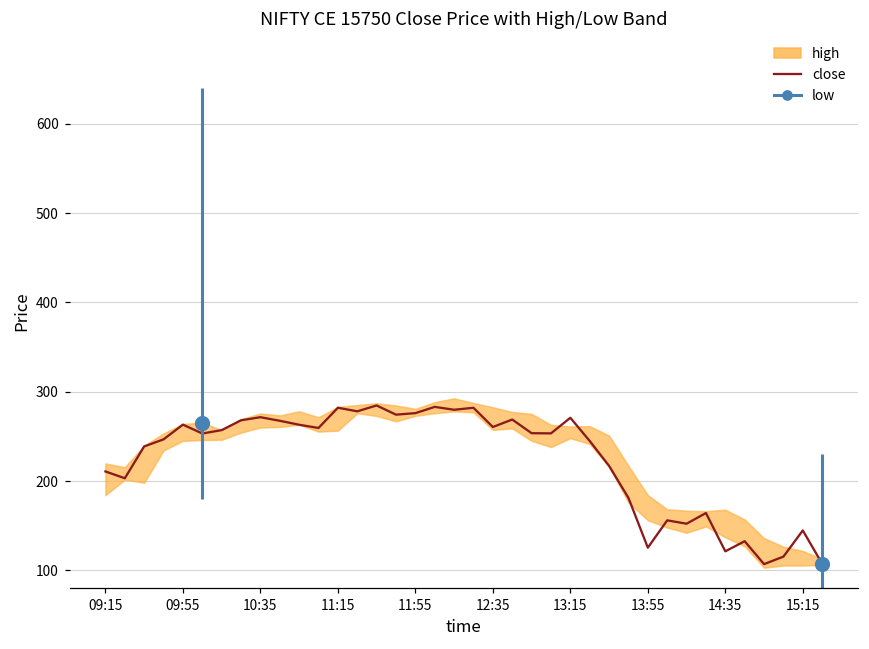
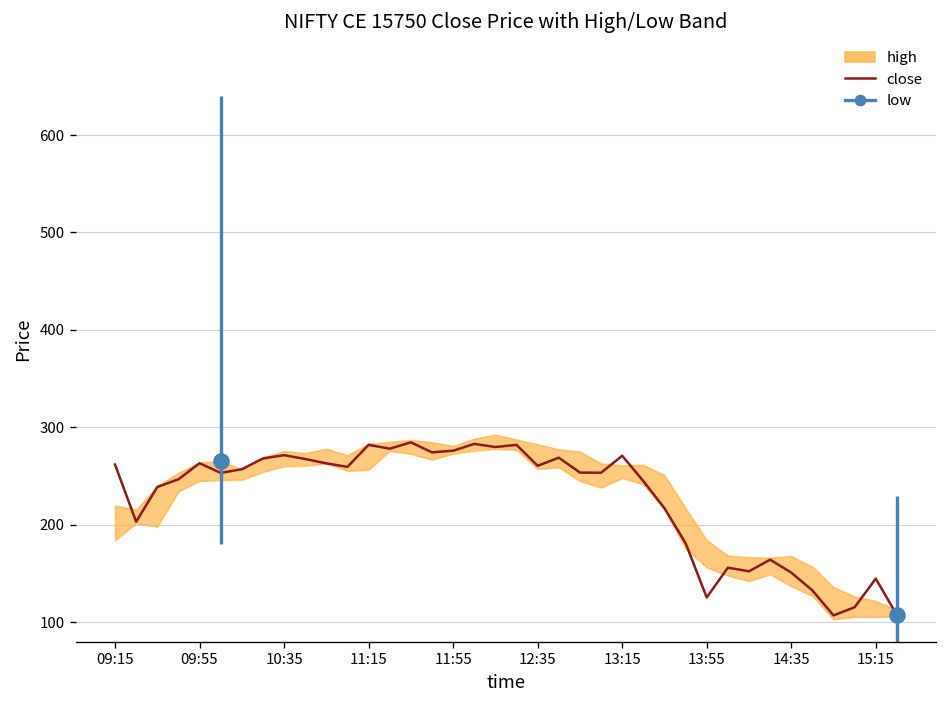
  {
    "close": {
-     "09:15": 210,
+     "09:15": 260,
      "10:35": 270,
      "11:55": 280,
      "12:35": 260,
      "13:15": 270,
      "13:55": 130,
-     "14:35": 120,
+     "14:35": 150,
      "15:15": 140
    }
  }
